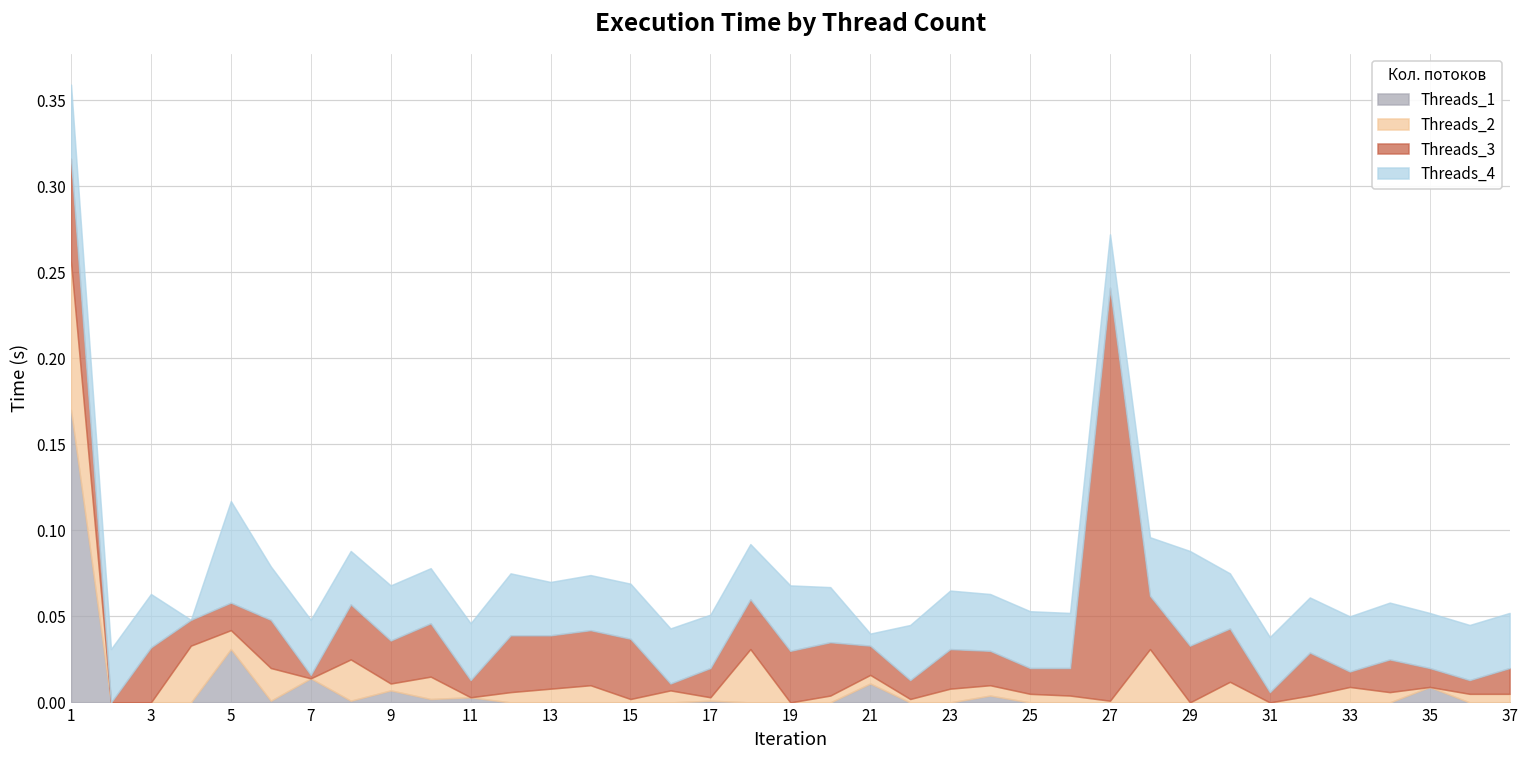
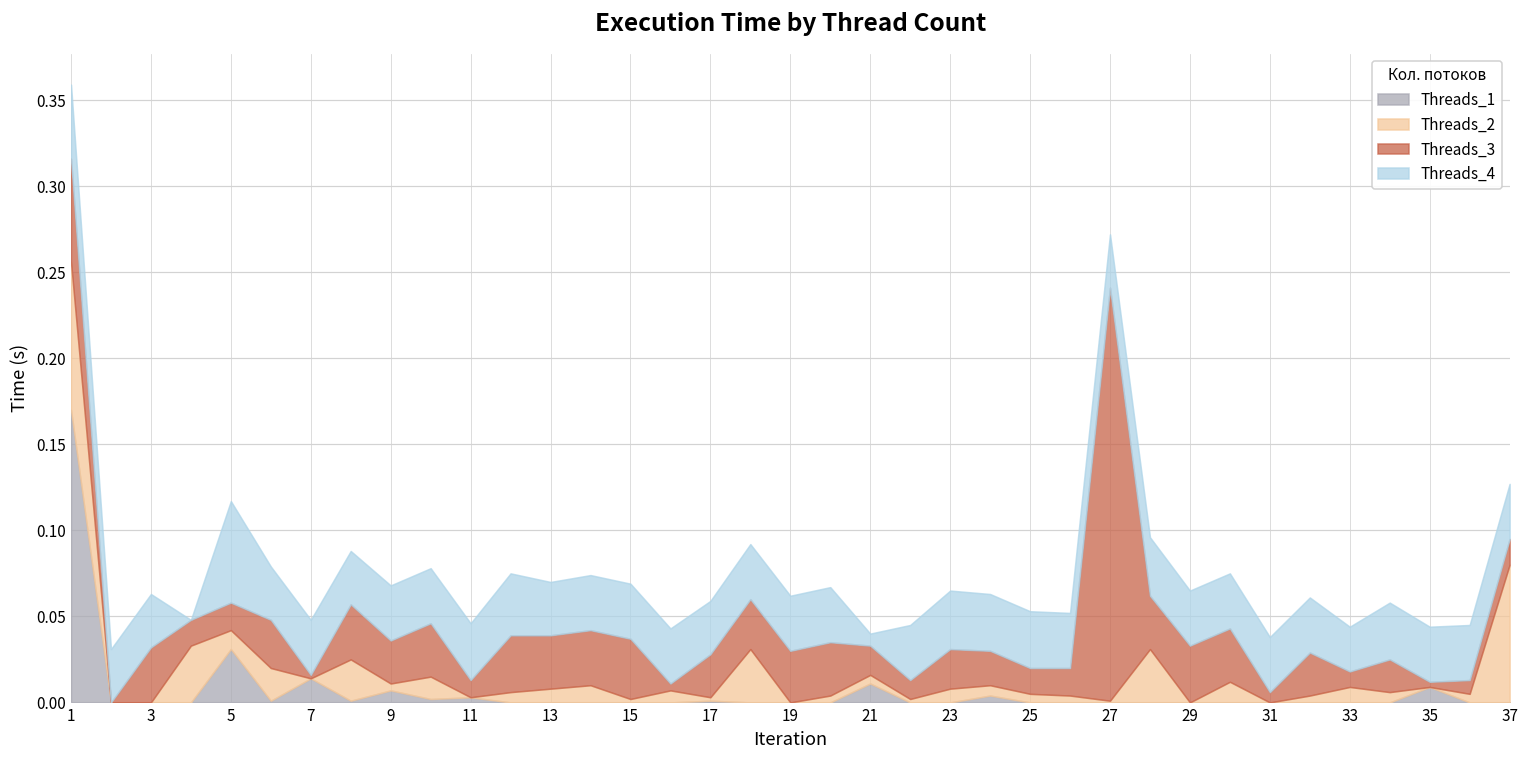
  {
    "Threads_1": {
      "1": 0.170,
      "5": 0.031,
      "9": 0.007,
      "13": 0.000,
      "15": 0.000,
      "21": 0.011,
      "23": 0.000,
      "25": 0.000,
      "33": 0.000,
      "37": 0.000
    },
    "Threads_2": {
      "1": 0.086,
      "5": 0.011,
      "9": 0.004,
      "13": 0.008,
      "15": 0.002,
      "17": 0.002,
      "21": 0.005,
      "23": 0.008,
      "25": 0.005,
      "33": 0.009,
-     "37": 0.005
+     "37": 0.080
    },
    "Threads_3": {
      "1": 0.060,
      "3": 0.032,
      "5": 0.016,
      "7": 0.002,
      "9": 0.025,
      "11": 0.010,
      "13": 0.031,
      "15": 0.035,
-     "17": 0.017,
+     "17": 0.025,
      "19": 0.030,
      "21": 0.017,
      "23": 0.023,
      "25": 0.015,
      "27": 0.240,
      "29": 0.033,
      "31": 0.006,
      "33": 0.009,
-     "35": 0.011,
+     "35": 0.003,
      "37": 0.015
    },
    "Threads_4": {
      "1": 0.043,
      "3": 0.031,
      "5": 0.059,
      "7": 0.032,
      "9": 0.032,
      "11": 0.033,
      "13": 0.031,
      "15": 0.032,
      "17": 0.031,
-     "19": 0.038,
+     "19": 0.032,
      "21": 0.007,
      "23": 0.034,
      "25": 0.033,
      "27": 0.031,
-     "29": 0.055,
+     "29": 0.032,
      "31": 0.032,
-     "33": 0.032,
+     "33": 0.026,
      "35": 0.032,
      "37": 0.032
    }
  }
